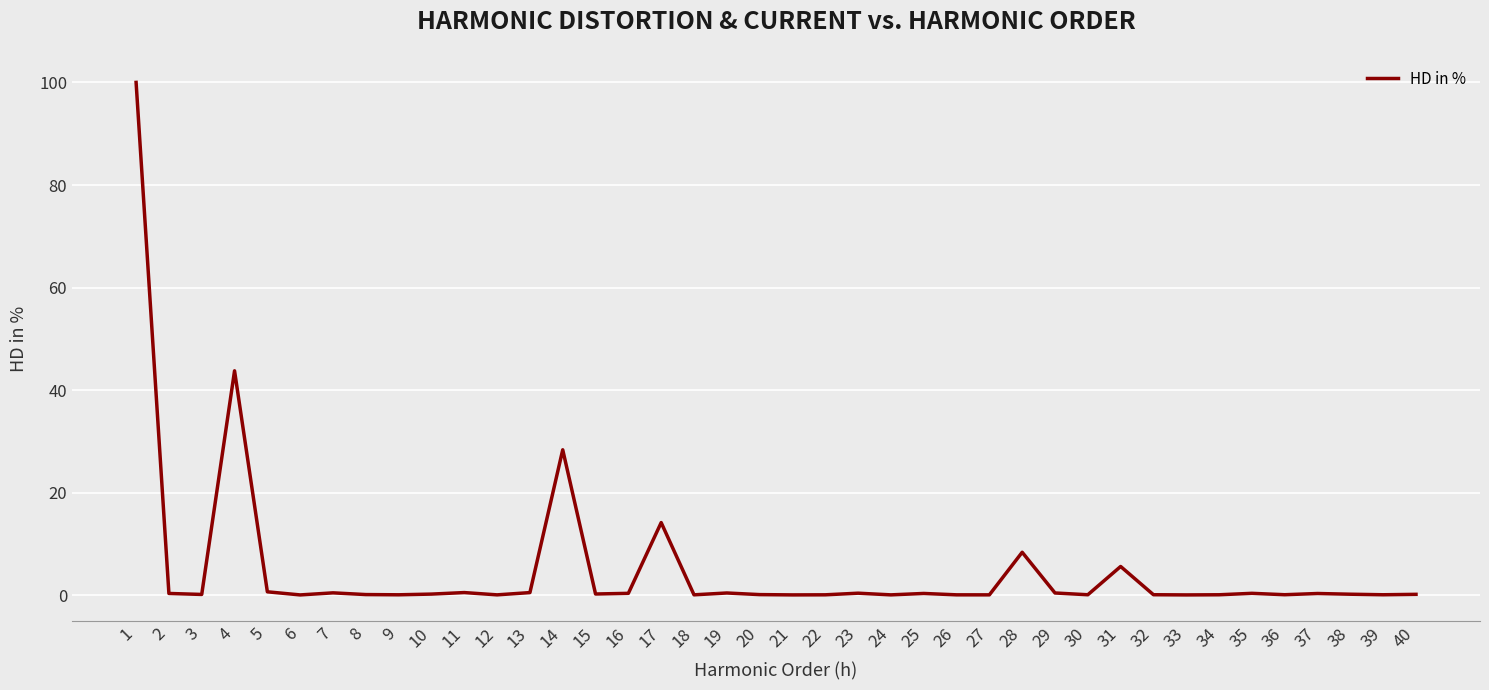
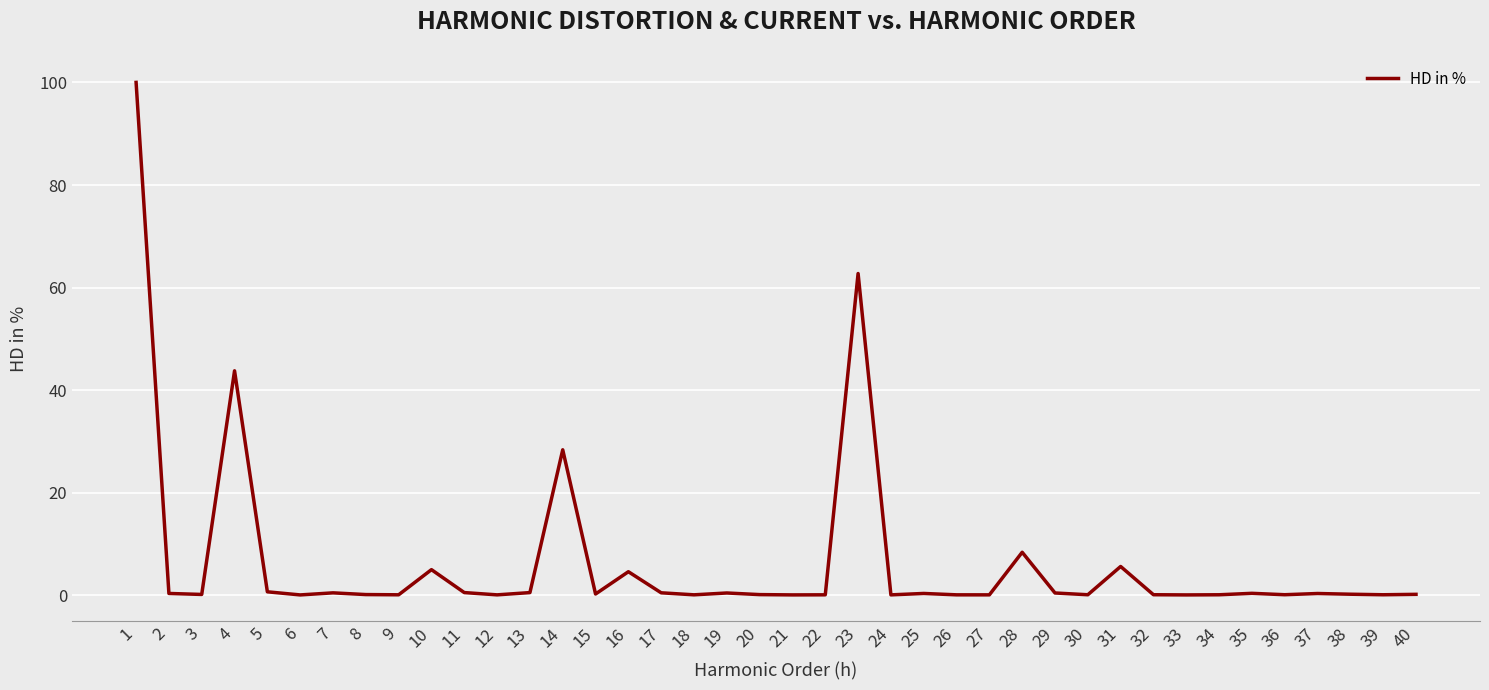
  {
    "1": 100,
    "2": 0,
    "3": 0,
    "4": 44,
    "5": 1,
    "6": 0,
    "7": 1,
    "8": 0,
    "9": 0,
-   "10": 0,
+   "10": 5,
    "11": 1,
    "12": 0,
    "13": 1,
    "14": 28,
    "15": 0,
-   "16": 0,
-   "17": 14,
+   "16": 5,
+   "17": 1,
    "18": 0,
    "19": 0,
    "20": 0,
    "21": 0,
    "22": 0,
-   "23": 0,
+   "23": 63,
    "24": 0,
    "25": 0,
    "26": 0,
    "27": 0,
    "28": 8,
    "29": 0,
    "30": 0,
    "31": 6,
    "32": 0,
    "33": 0,
    "34": 0,
    "35": 0,
    "36": 0,
    "37": 0,
    "38": 0,
    "39": 0,
    "40": 0
  }
